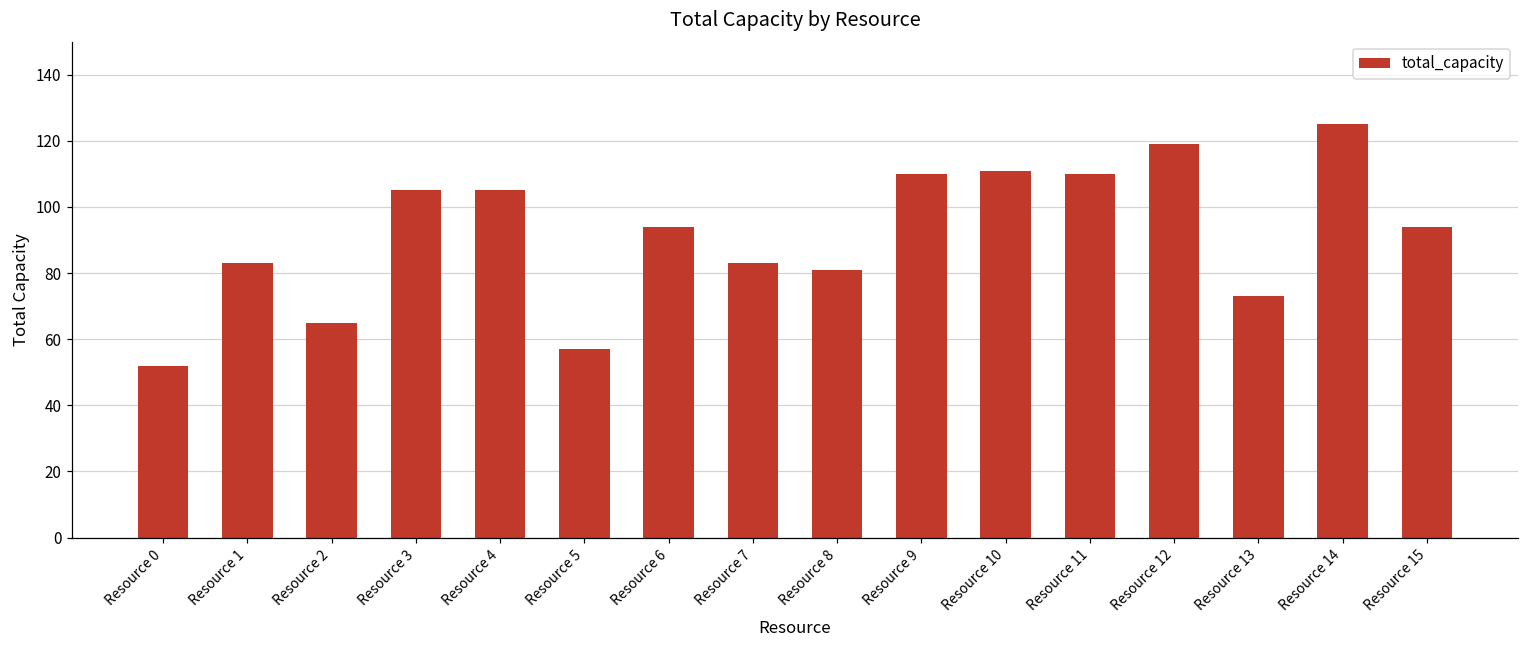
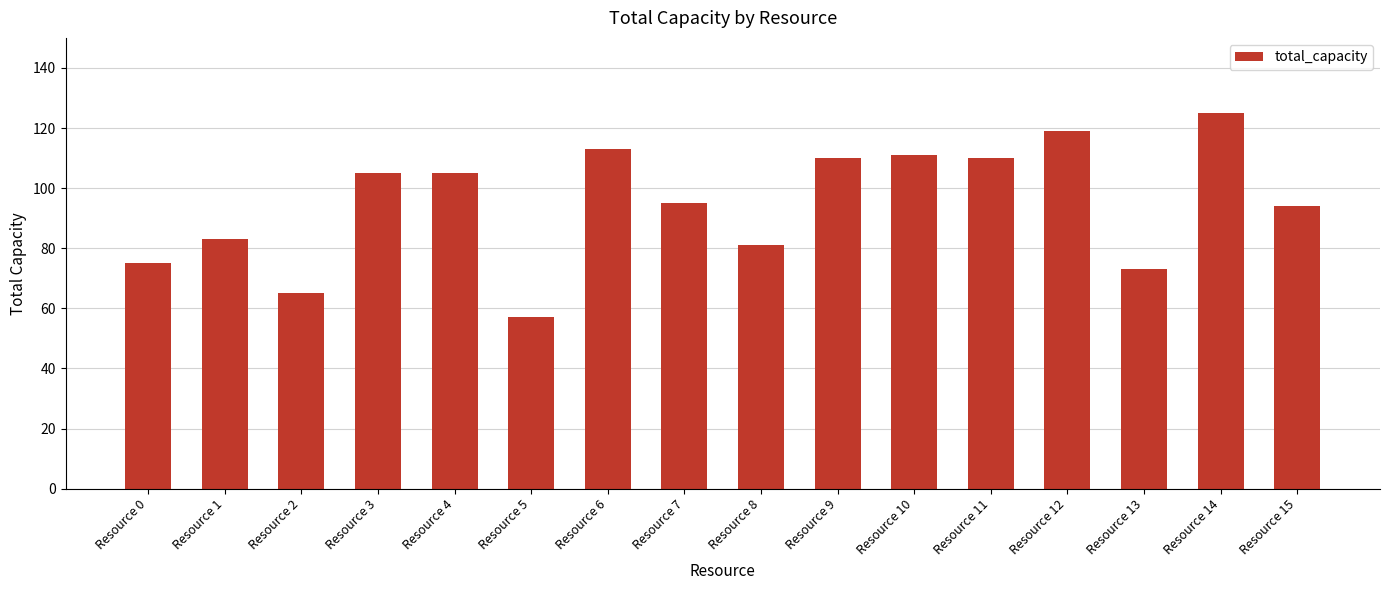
  {
-   "Resource 0": 52,
+   "Resource 0": 75,
    "Resource 1": 83,
    "Resource 2": 65,
    "Resource 3": 105,
    "Resource 4": 105,
    "Resource 5": 57,
-   "Resource 6": 94,
-   "Resource 7": 83,
+   "Resource 6": 113,
+   "Resource 7": 95,
    "Resource 8": 81,
    "Resource 9": 110,
    "Resource 10": 111,
    "Resource 11": 110,
    "Resource 12": 119,
    "Resource 13": 73,
    "Resource 14": 125,
    "Resource 15": 94
  }
